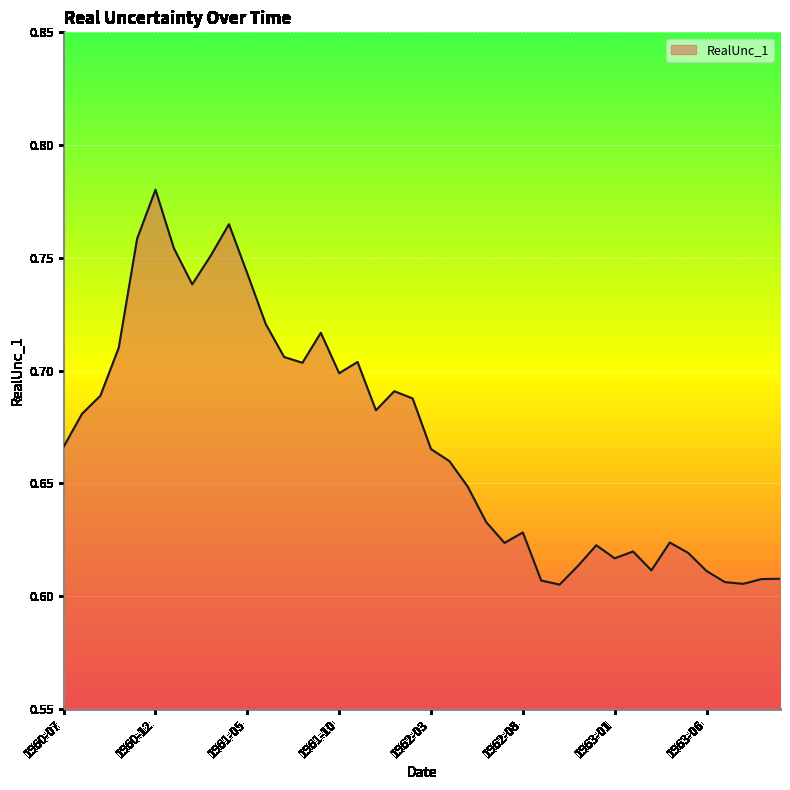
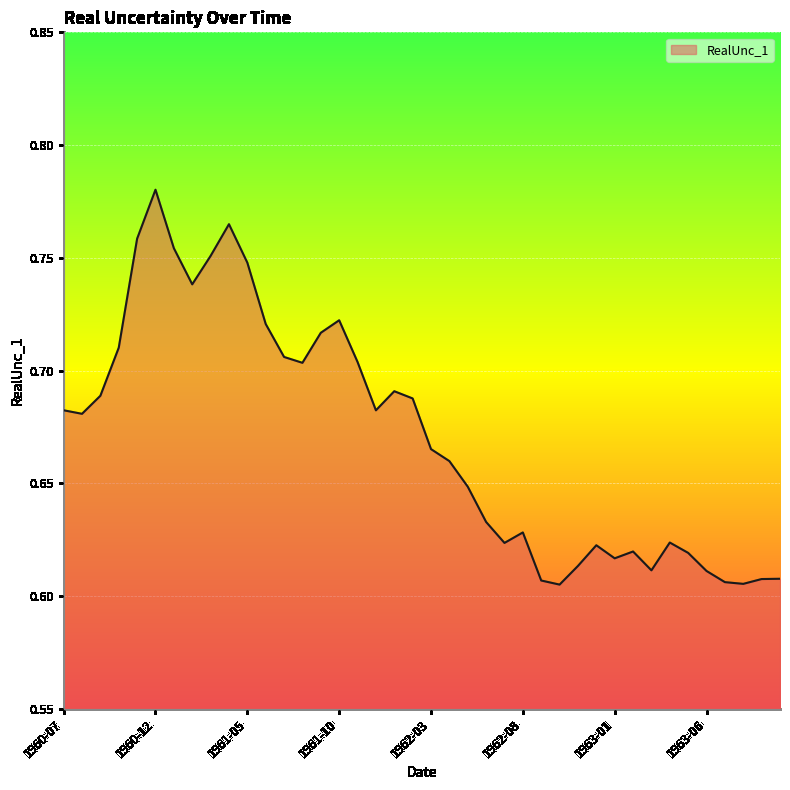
  {
-   "1960-07": 0.666,
+   "1960-07": 0.682,
    "1960-12": 0.780,
-   "1961-05": 0.743,
-   "1961-10": 0.699,
+   "1961-05": 0.748,
+   "1961-10": 0.722,
    "1962-03": 0.665,
    "1962-08": 0.628,
    "1963-01": 0.617,
    "1963-06": 0.611
  }
